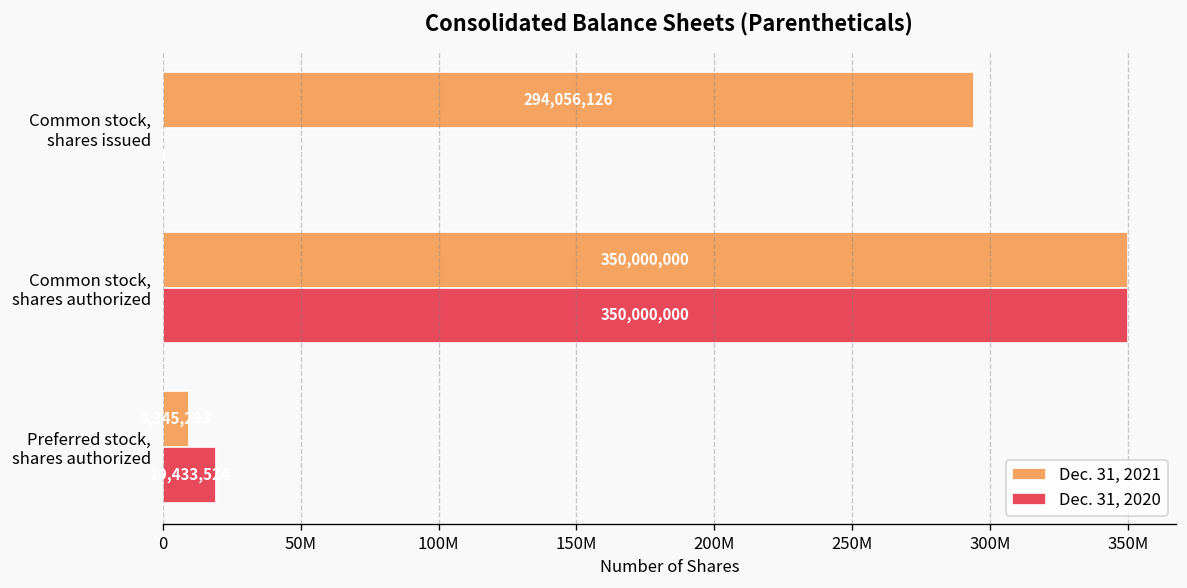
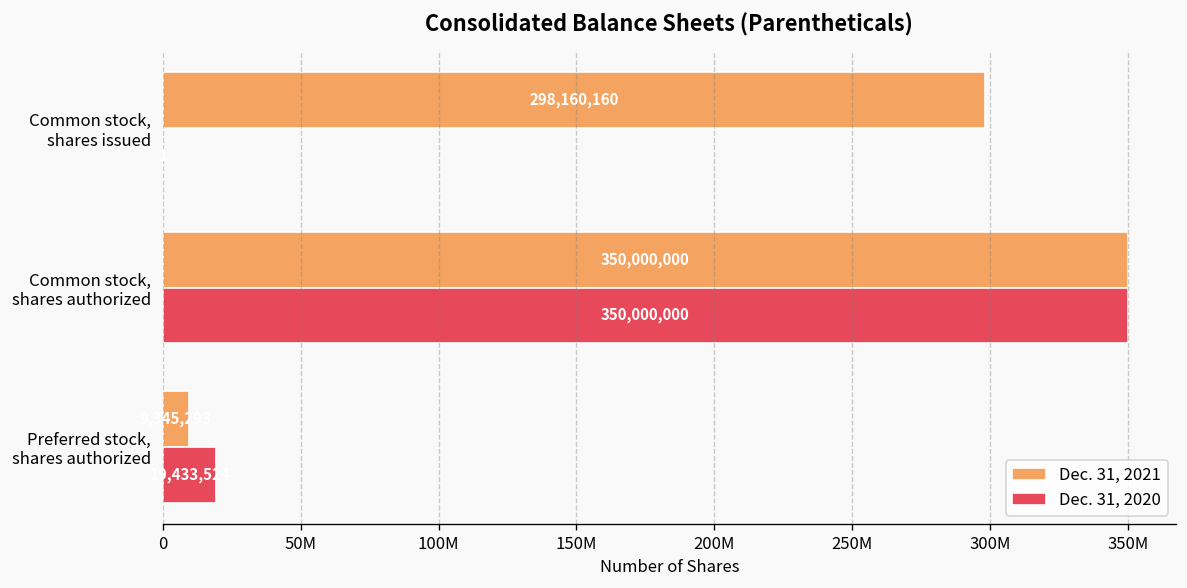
  {
    "Dec. 31, 2021": {
-     "Common stock, shares issued": "294,056,126",
+     "Common stock, shares issued": "298,160,160",
      "Common stock, shares authorized": "350,000,000"
    },
    "Dec. 31, 2020": {
      "Common stock, shares authorized": "350,000,000",
      "Preferred stock, shares authorized": "19,433,524"
    }
  }
